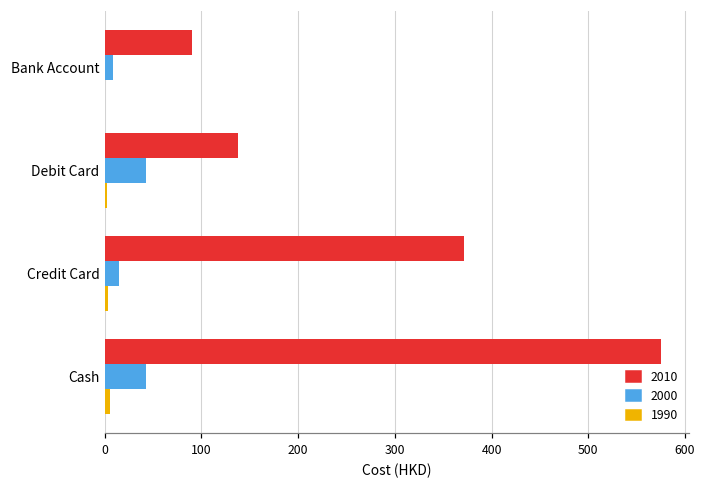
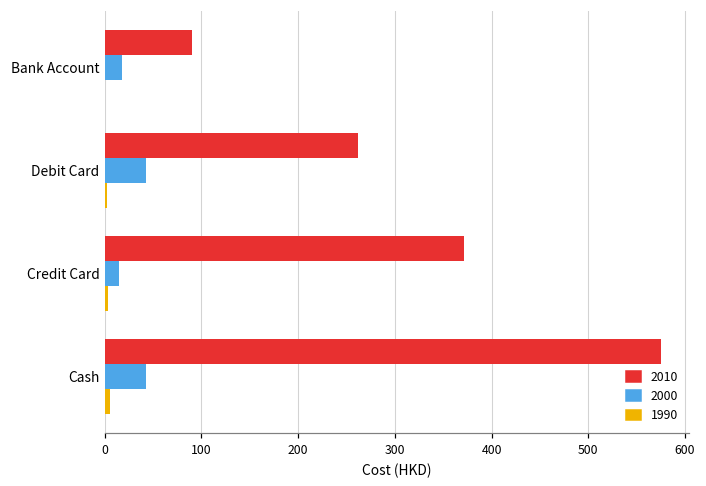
  {
    "2010": {
      "Bank Account": 90,
-     "Debit Card": 140,
+     "Debit Card": 260,
      "Credit Card": 370,
      "Cash": 580
    },
    "2000": {
-     "Bank Account": 10,
+     "Bank Account": 20,
      "Debit Card": 40,
      "Credit Card": 10,
      "Cash": 40
    },
    "1990": {
      "Credit Card": 0,
      "Cash": 10
    }
  }
